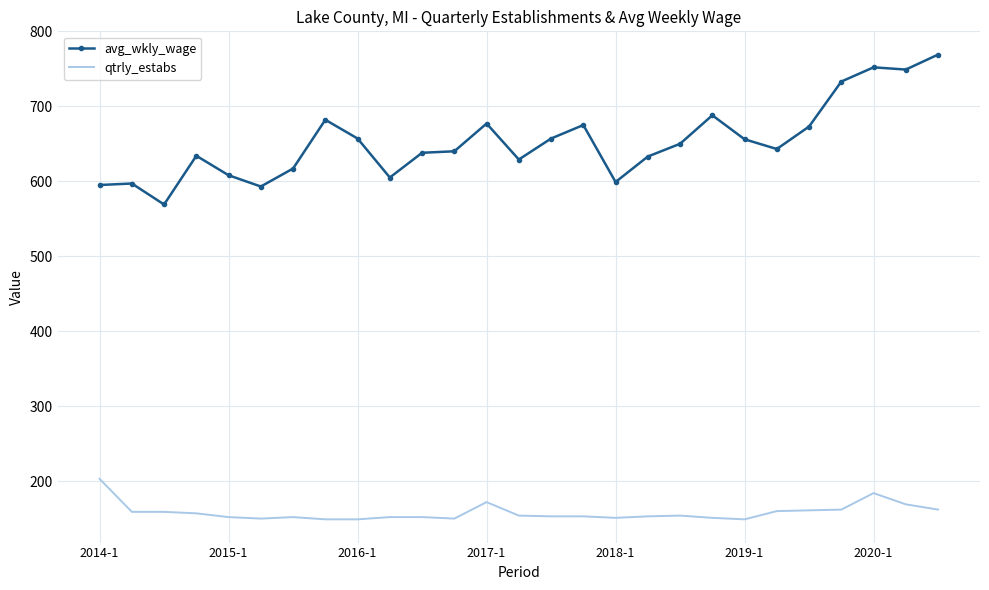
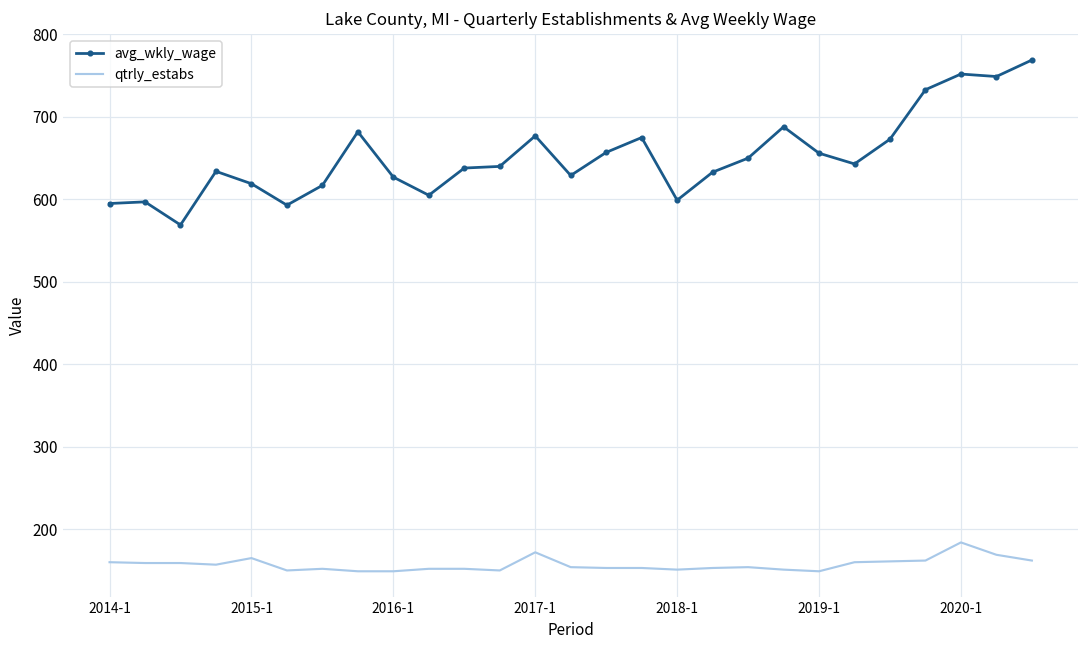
  {
    "avg_wkly_wage": {
      "2014-1": 600,
-     "2015-1": 610,
-     "2016-1": 660,
+     "2015-1": 620,
+     "2016-1": 630,
      "2017-1": 680,
      "2018-1": 600,
      "2019-1": 660,
      "2020-1": 750
    },
    "qtrly_estabs": {
-     "2014-1": 200,
-     "2015-1": 150,
+     "2014-1": 160,
+     "2015-1": 170,
      "2016-1": 150,
      "2017-1": 170,
      "2018-1": 150,
      "2019-1": 150,
      "2020-1": 180
    }
  }
